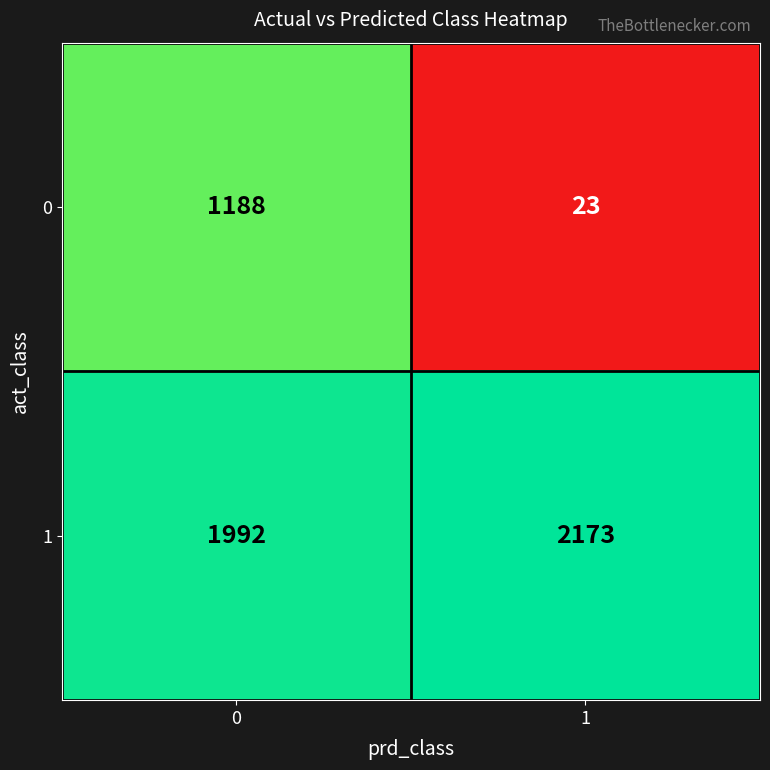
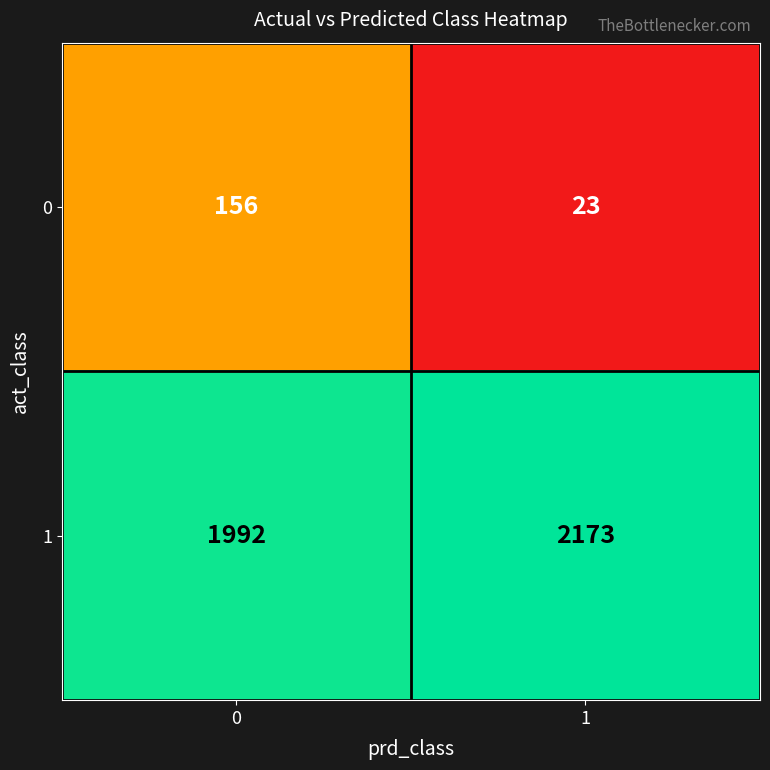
  {
    "0": {
-     "0": 1188,
+     "0": 156,
      "1": 23
    },
    "1": {
      "0": 1992,
      "1": 2173
    }
  }
